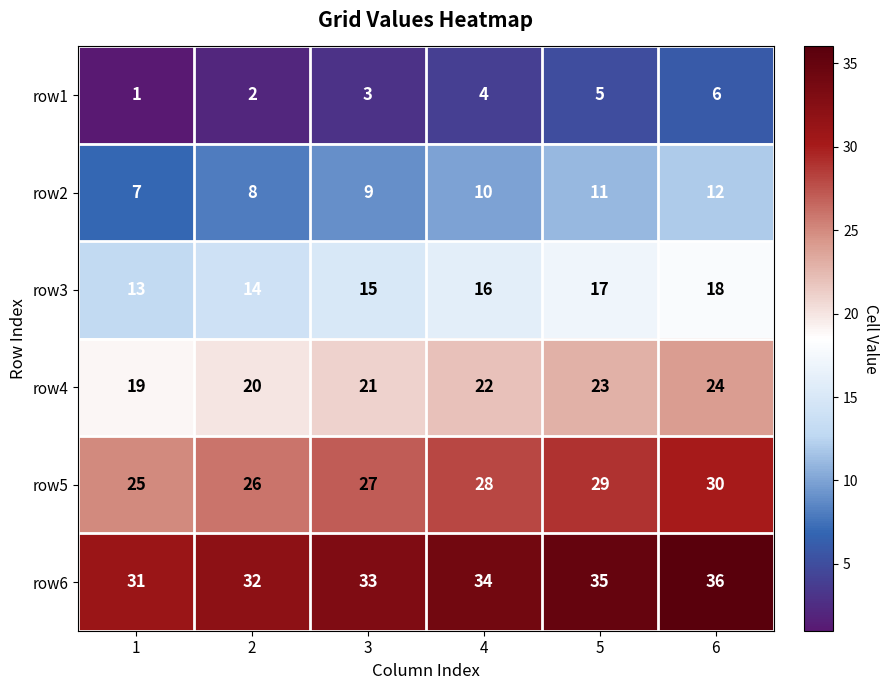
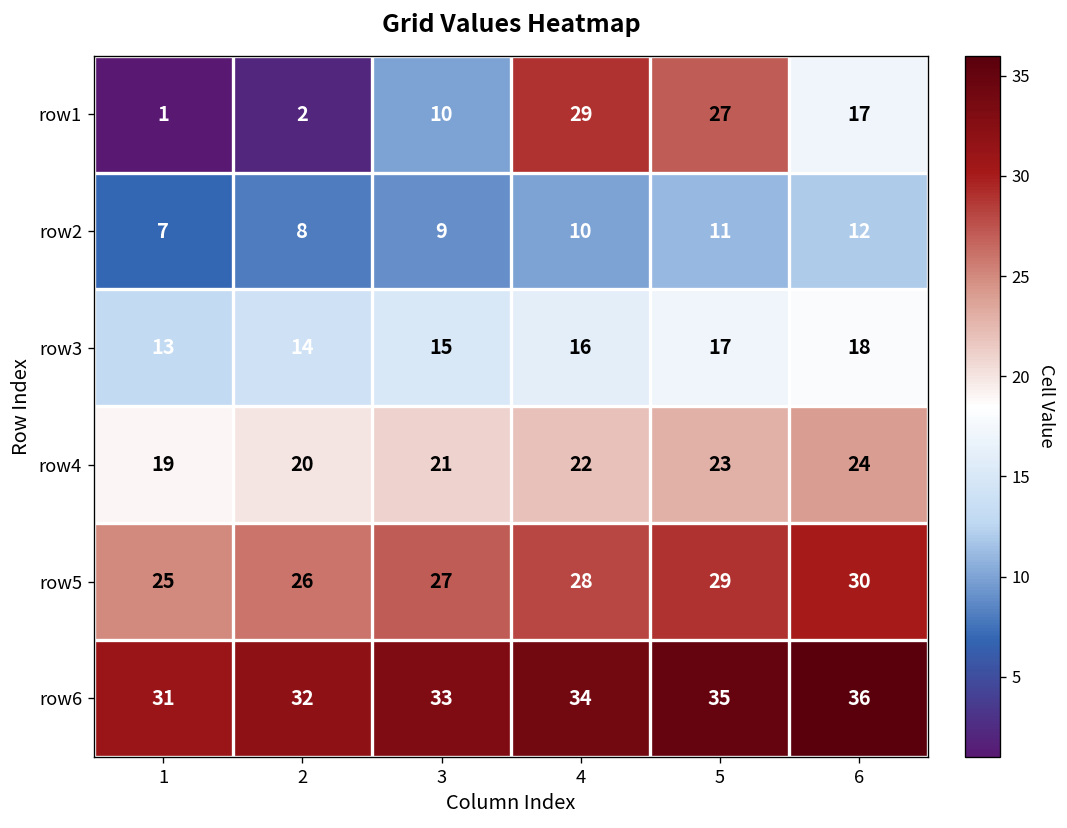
  {
    "row1": {
      "1": 1,
      "2": 2,
-     "3": 3,
-     "4": 4,
-     "5": 5,
-     "6": 6
+     "3": 10,
+     "4": 29,
+     "5": 27,
+     "6": 17
    },
    "row2": {
      "1": 7,
      "2": 8,
      "3": 9,
      "4": 10,
      "5": 11,
      "6": 12
    },
    "row3": {
      "1": 13,
      "2": 14,
      "3": 15,
      "4": 16,
      "5": 17,
      "6": 18
    },
    "row4": {
      "1": 19,
      "2": 20,
      "3": 21,
      "4": 22,
      "5": 23,
      "6": 24
    },
    "row5": {
      "1": 25,
      "2": 26,
      "3": 27,
      "4": 28,
      "5": 29,
      "6": 30
    },
    "row6": {
      "1": 31,
      "2": 32,
      "3": 33,
      "4": 34,
      "5": 35,
      "6": 36
    }
  }
